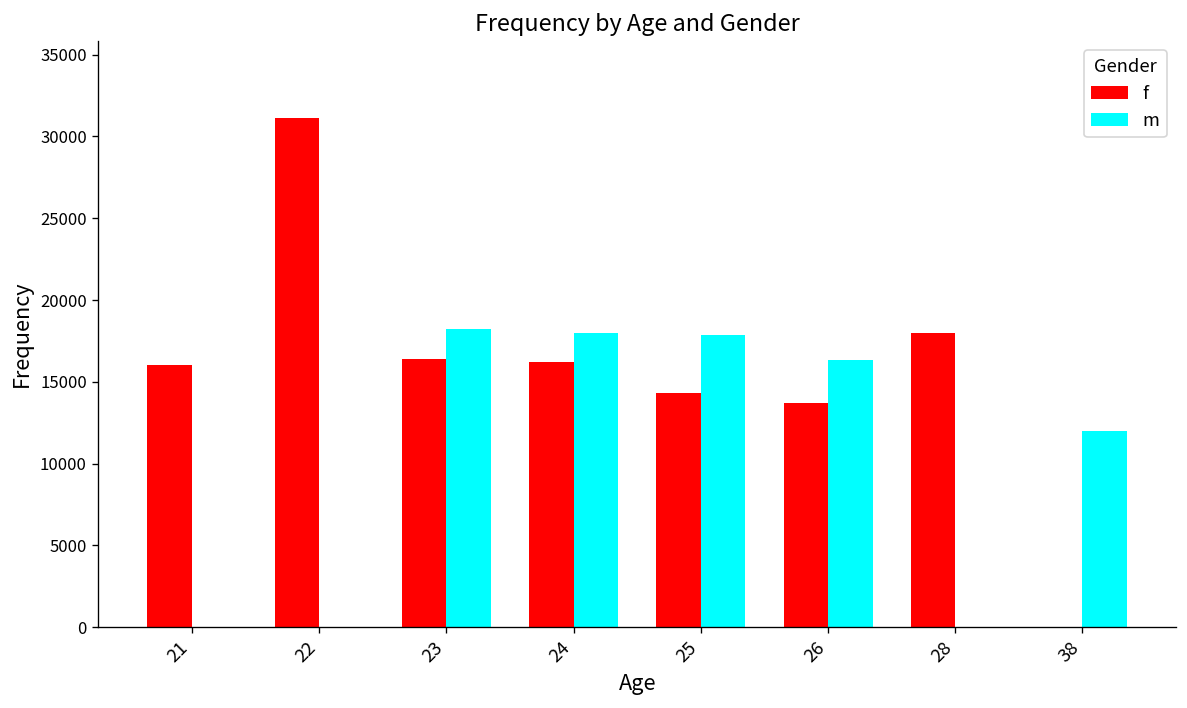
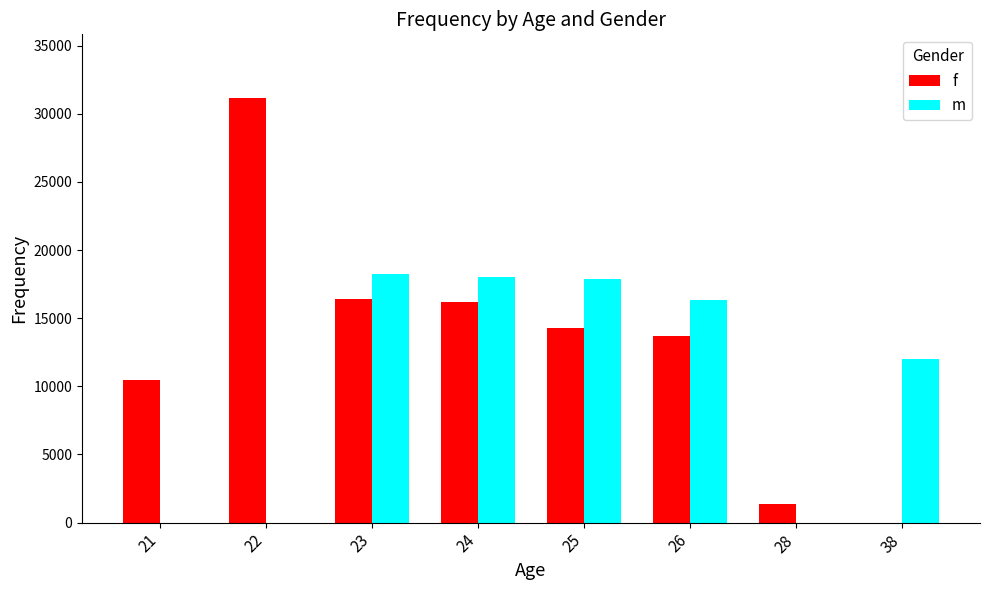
  {
    "f": {
-     "21": 16000,
+     "21": 10400,
      "22": 31200,
      "23": 16400,
      "24": 16200,
      "25": 14300,
      "26": 13700,
-     "28": 18000,
+     "28": 1400,
      "38": 0
    },
    "m": {
      "21": 0,
      "22": 0,
      "23": 18200,
      "24": 18000,
      "25": 17800,
      "26": 16300,
      "28": 0,
      "38": 12000
    }
  }
